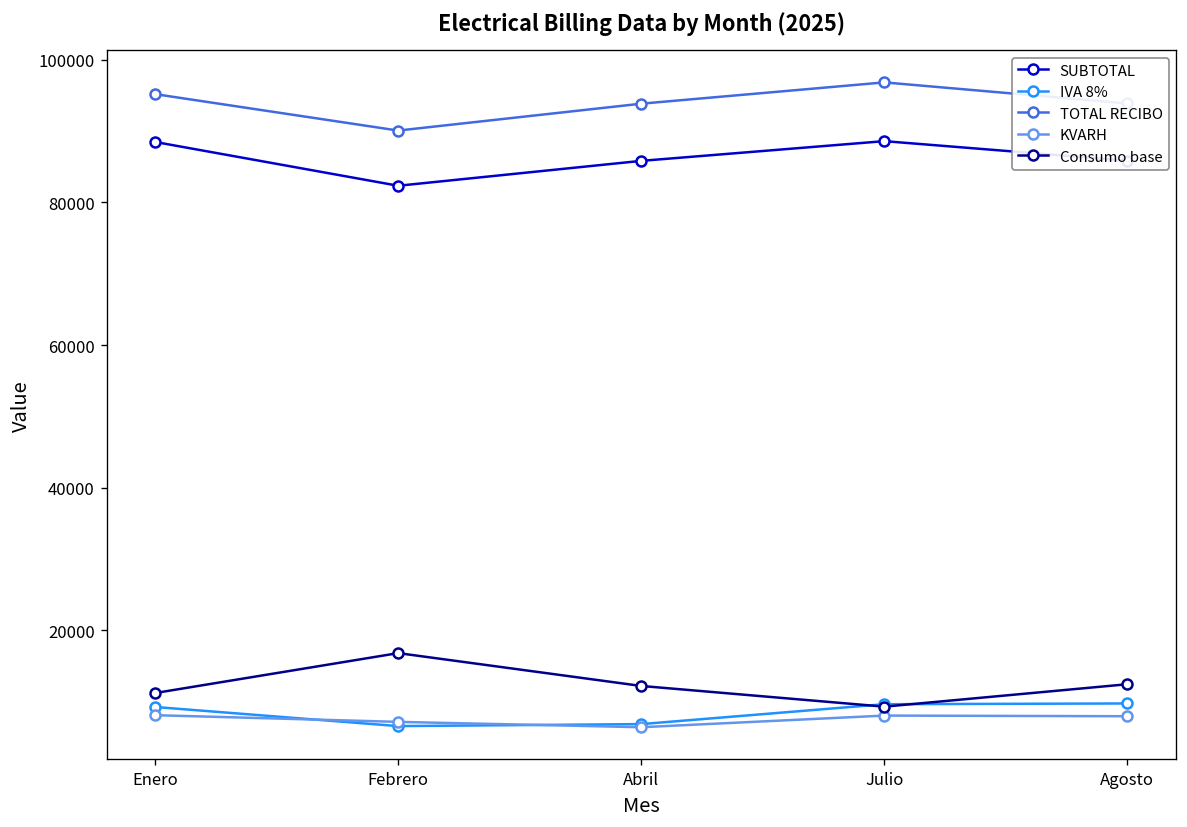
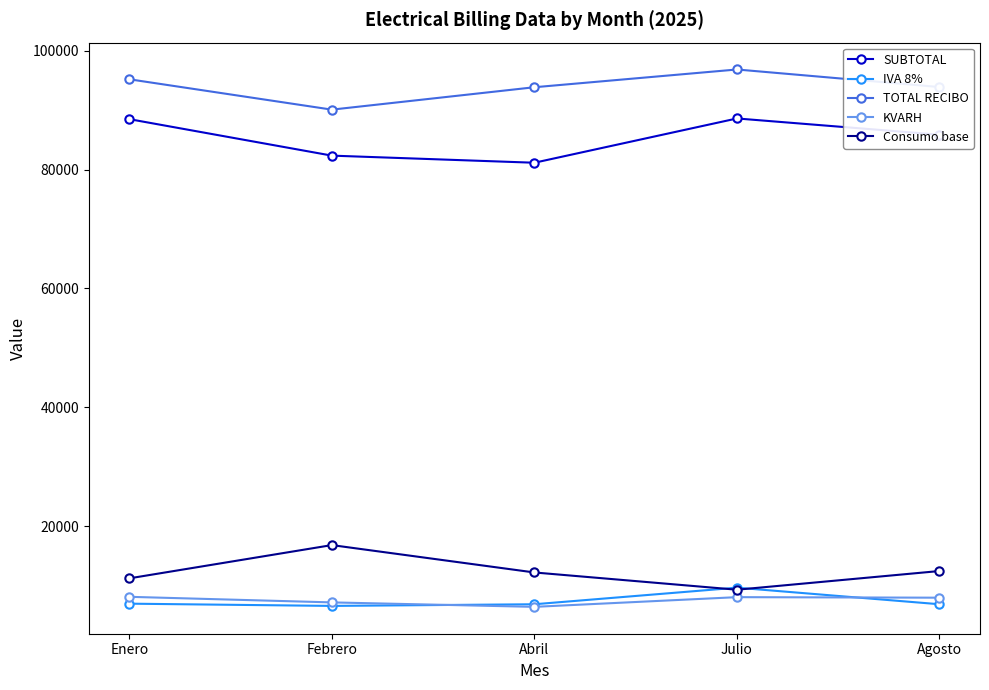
  {
    "SUBTOTAL": {
      "Enero": 88000,
      "Febrero": 82000,
-     "Abril": 86000,
+     "Abril": 81000,
      "Julio": 89000
    },
    "IVA 8%": {
-     "Enero": 9000,
+     "Enero": 7000,
      "Febrero": 7000,
      "Abril": 7000,
-     "Agosto": 10000
+     "Agosto": 7000
    },
    "Consumo base": {
      "Enero": 11000,
      "Febrero": 17000,
      "Abril": 12000,
      "Agosto": 12000
    }
  }
